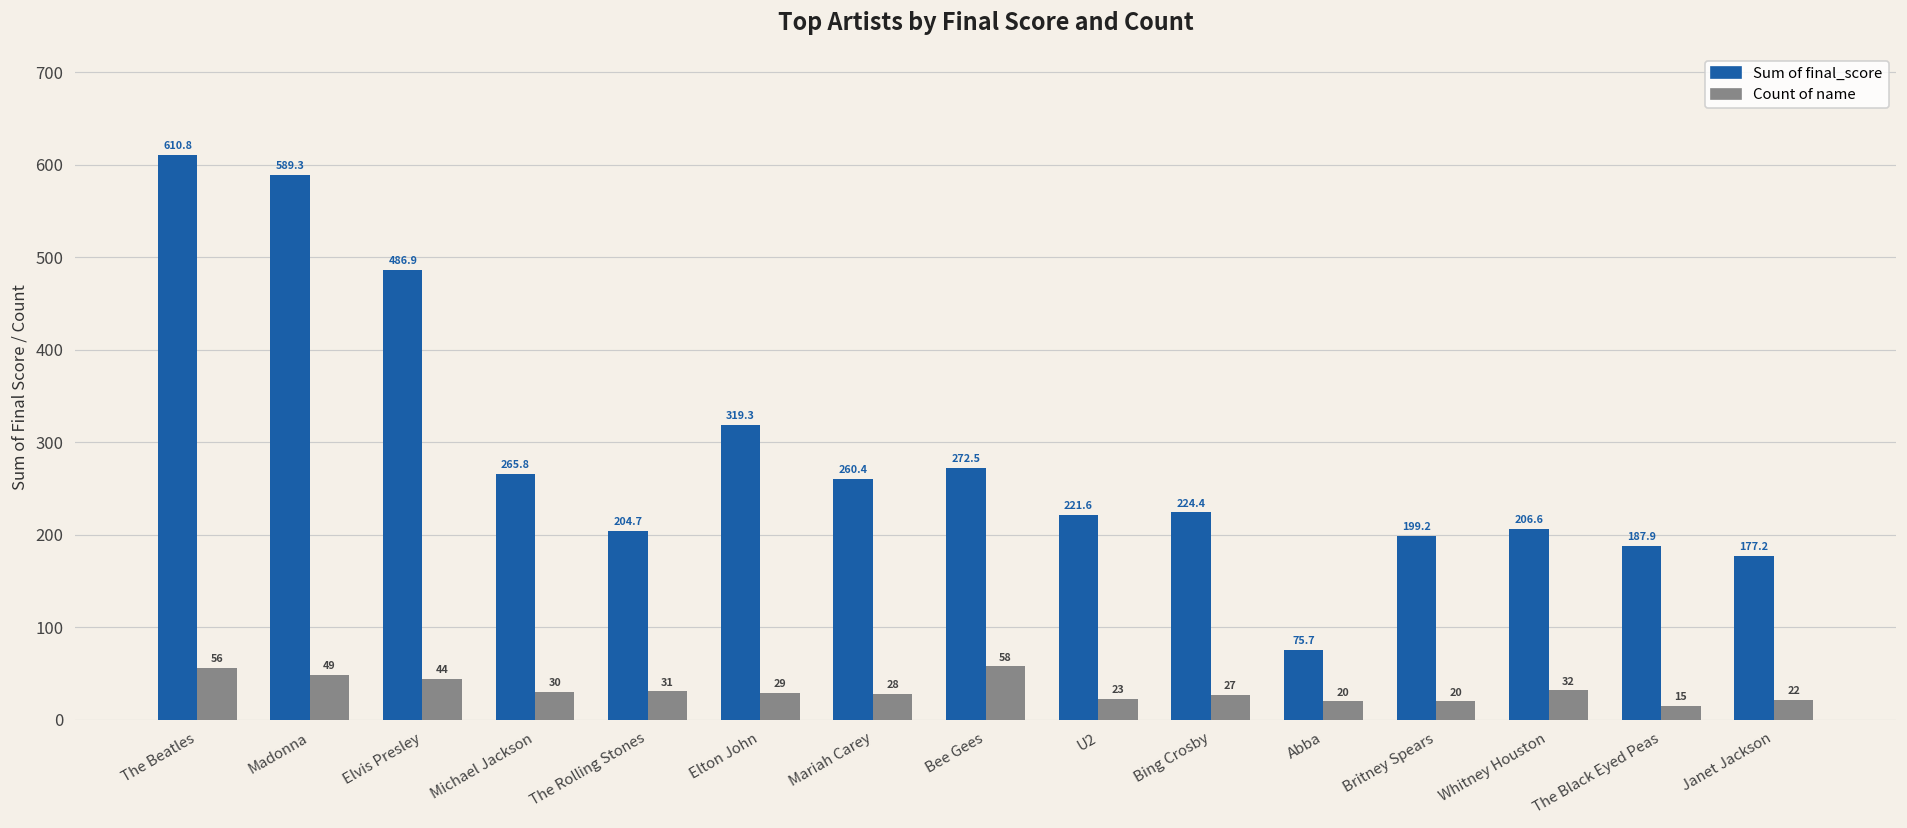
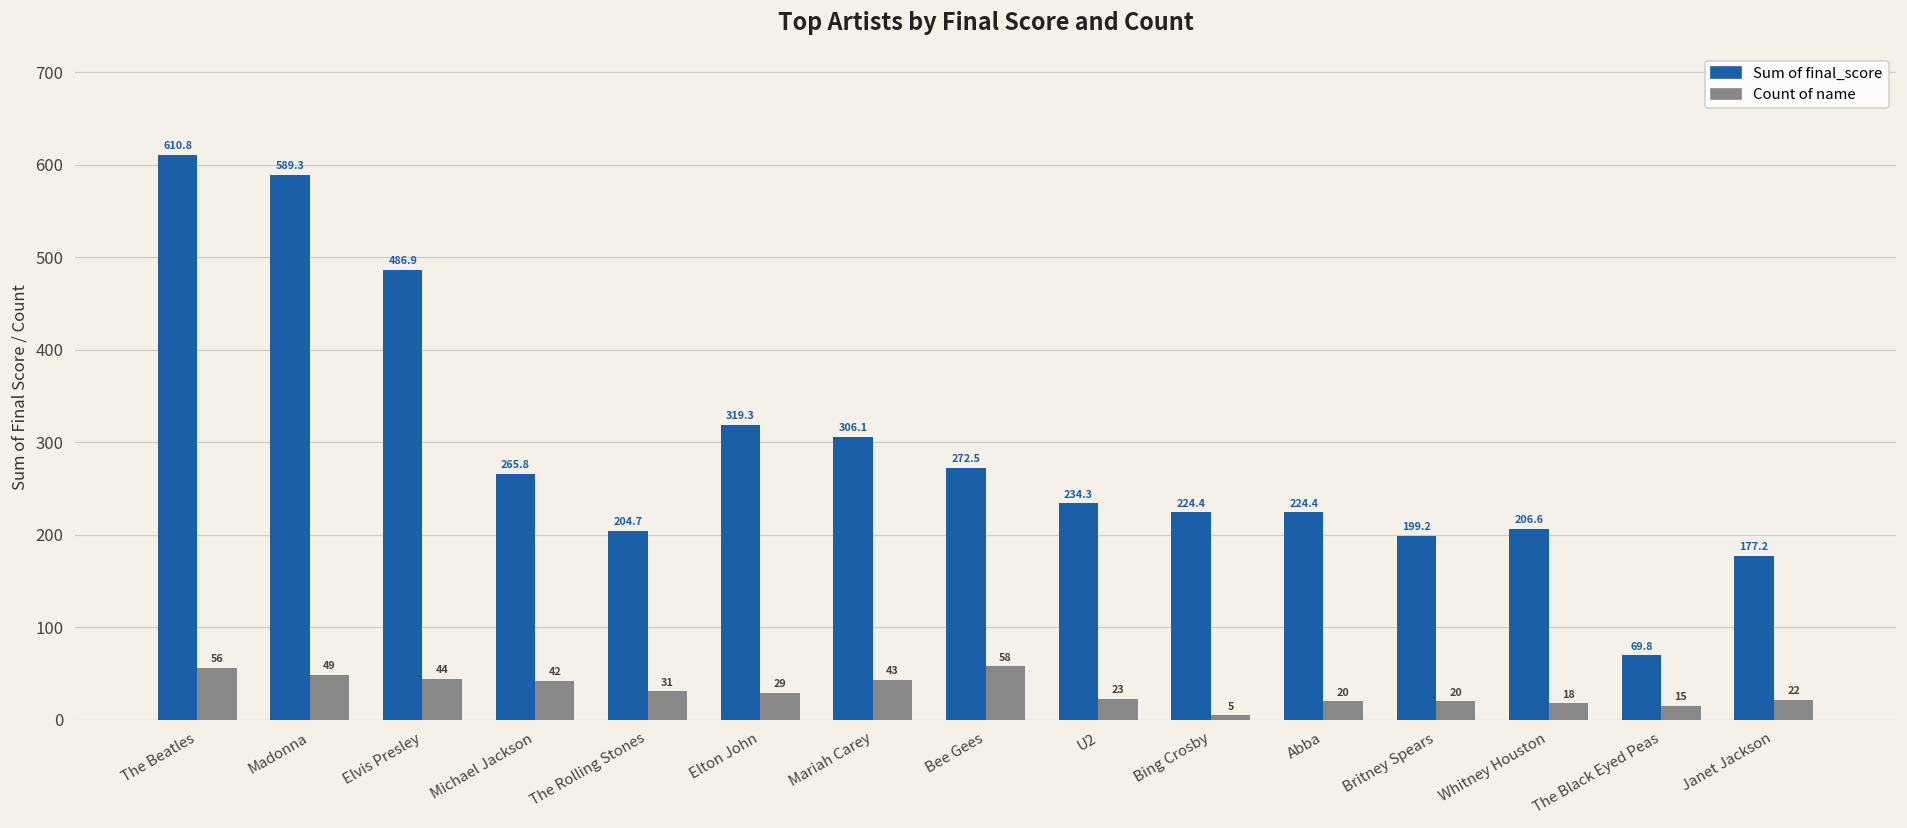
  {
    "Sum of final_score": {
      "The Beatles": 610.8,
      "Madonna": 589.3,
      "Elvis Presley": 486.9,
      "Michael Jackson": 265.8,
      "The Rolling Stones": 204.7,
      "Elton John": 319.3,
-     "Mariah Carey": 260.4,
+     "Mariah Carey": 306.1,
      "Bee Gees": 272.5,
-     "U2": 221.6,
+     "U2": 234.3,
      "Bing Crosby": 224.4,
-     "Abba": 75.7,
+     "Abba": 224.4,
      "Britney Spears": 199.2,
      "Whitney Houston": 206.6,
-     "The Black Eyed Peas": 187.9,
+     "The Black Eyed Peas": 69.8,
      "Janet Jackson": 177.2
    },
    "Count of name": {
      "The Beatles": 56,
      "Madonna": 49,
      "Elvis Presley": 44,
-     "Michael Jackson": 30,
+     "Michael Jackson": 42,
      "The Rolling Stones": 31,
      "Elton John": 29,
-     "Mariah Carey": 28,
+     "Mariah Carey": 43,
      "Bee Gees": 58,
      "U2": 23,
-     "Bing Crosby": 27,
+     "Bing Crosby": 5,
      "Abba": 20,
      "Britney Spears": 20,
-     "Whitney Houston": 32,
+     "Whitney Houston": 18,
      "The Black Eyed Peas": 15,
      "Janet Jackson": 22
    }
  }
